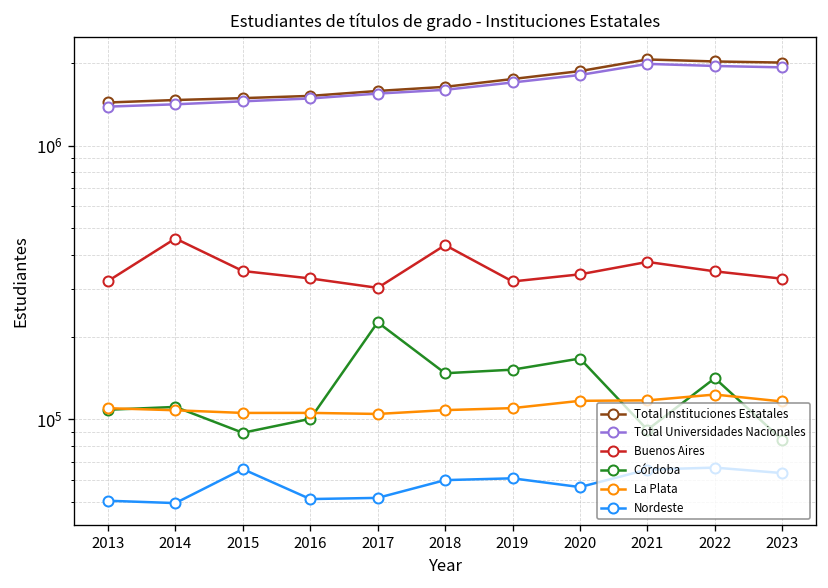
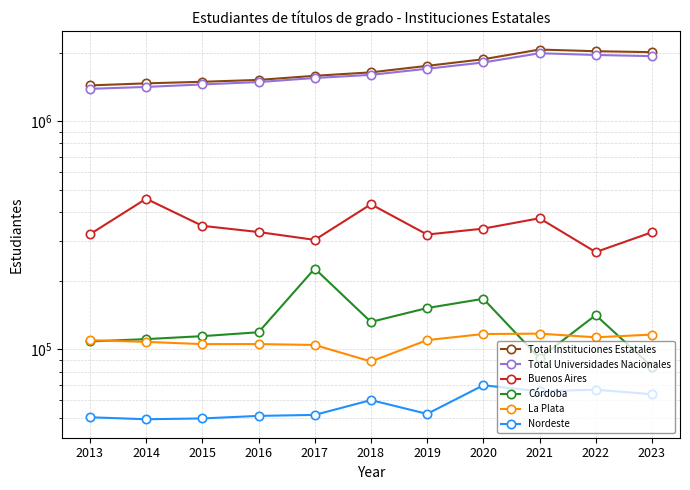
  {
    "Total Instituciones Estatales": {
      "2013": 1400000,
      "2014": 1500000,
      "2015": 1500000,
      "2019": 1800000,
      "2020": 1900000,
      "2021": 2100000,
      "2022": 2000000,
      "2023": 2000000
    },
    "Total Universidades Nacionales": {
      "2013": 1400000,
      "2014": 1400000,
      "2015": 1500000,
      "2019": 1700000,
      "2020": 1800000,
      "2021": 2000000,
      "2022": 2000000,
      "2023": 1900000
    },
    "Buenos Aires": {
      "2013": 320000,
      "2014": 460000,
      "2015": 350000,
      "2016": 330000,
      "2017": 300000,
      "2018": 430000,
      "2019": 320000,
      "2020": 340000,
      "2021": 380000,
-     "2022": 350000,
+     "2022": 270000,
      "2023": 330000
    },
    "Córdoba": {
      "2014": 110000,
-     "2015": 89000,
-     "2016": 100000,
+     "2015": 110000,
+     "2016": 120000,
      "2017": 230000,
-     "2018": 150000,
+     "2018": 130000,
      "2019": 150000,
      "2020": 170000,
      "2022": 140000
    },
    "La Plata": {
      "2014": 110000,
      "2015": 110000,
      "2016": 110000,
      "2017": 100000,
-     "2018": 110000,
+     "2018": 89000,
      "2019": 110000,
      "2020": 120000,
      "2021": 120000,
-     "2022": 120000,
+     "2022": 110000,
      "2023": 120000
    },
    "Nordeste": {
      "2013": 50000,
      "2014": 49000,
-     "2015": 66000,
+     "2015": 50000,
      "2016": 51000,
      "2017": 52000,
      "2018": 60000,
-     "2019": 61000,
-     "2020": 57000
+     "2019": 52000,
+     "2020": 70000
    }
  }
